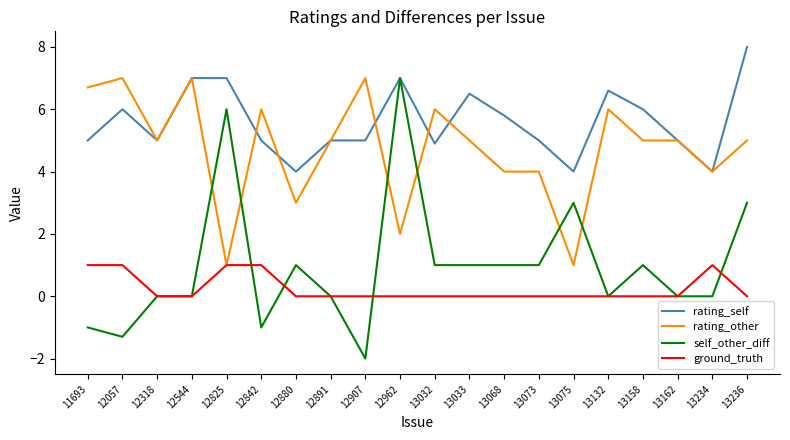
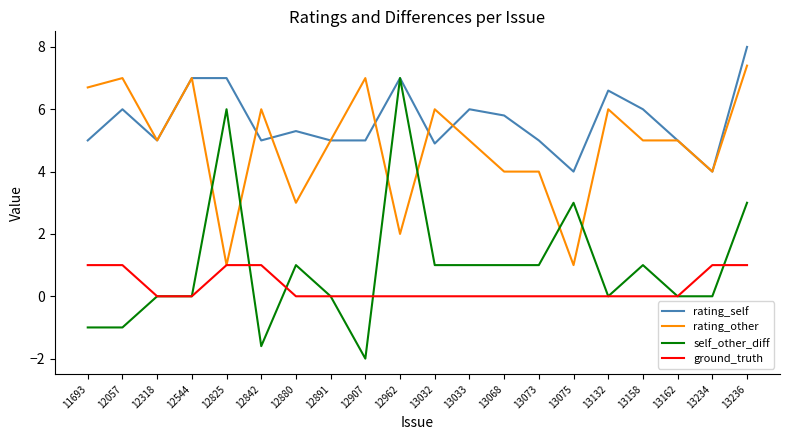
  {
    "rating_self": {
      "11693": 5.0,
      "12057": 6.0,
      "12825": 7.0,
      "12842": 5.0,
-     "12880": 4.0,
+     "12880": 5.3,
      "12907": 5.0,
      "13032": 4.9,
-     "13033": 6.5,
+     "13033": 6.0,
      "13068": 5.8,
      "13073": 5.0,
      "13075": 4.0,
      "13132": 6.6,
      "13158": 6.0,
      "13236": 8.0
    },
    "rating_other": {
      "11693": 6.7,
      "12057": 7.0,
      "12842": 6.0,
      "12880": 3.0,
      "12907": 7.0,
      "12962": 2.0,
      "13032": 6.0,
      "13033": 5.0,
      "13068": 4.0,
      "13073": 4.0,
      "13075": 1.0,
      "13132": 6.0,
      "13158": 5.0,
-     "13236": 5.0
+     "13236": 7.4
    },
    "self_other_diff": {
      "11693": -1.0,
-     "12057": -1.3,
+     "12057": -1.0,
      "12825": 6.0,
-     "12842": -1.0,
+     "12842": -1.6,
      "12880": 1.0,
      "12907": -2.0,
      "13032": 1.0,
      "13033": 1.0,
      "13068": 1.0,
      "13073": 1.0,
      "13075": 3.0,
      "13158": 1.0,
      "13234": 0.0,
      "13236": 3.0
    },
    "ground_truth": {
      "11693": 1,
      "12057": 1,
      "12842": 1,
      "12880": 0,
      "12907": 0,
      "12962": 0,
      "13032": 0,
      "13033": 0,
      "13068": 0,
      "13073": 0,
      "13075": 0,
      "13158": 0,
      "13234": 1,
-     "13236": 0
+     "13236": 1
    }
  }
